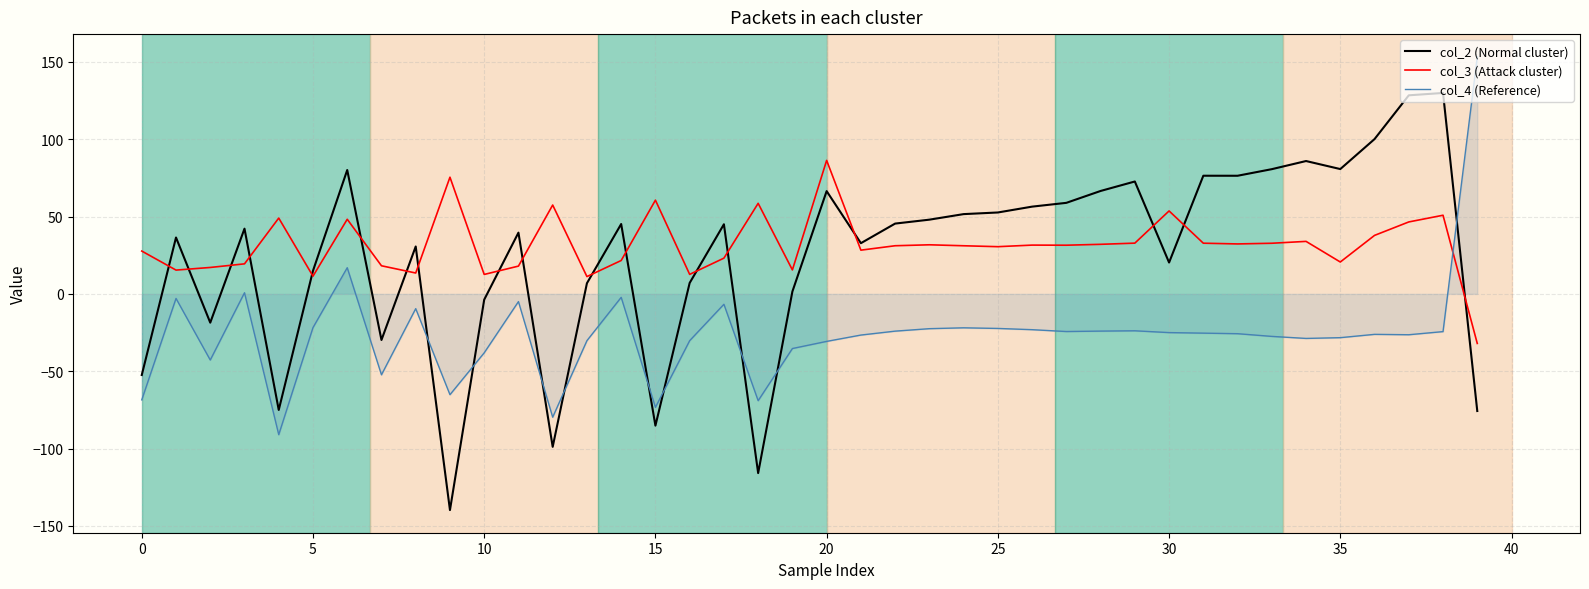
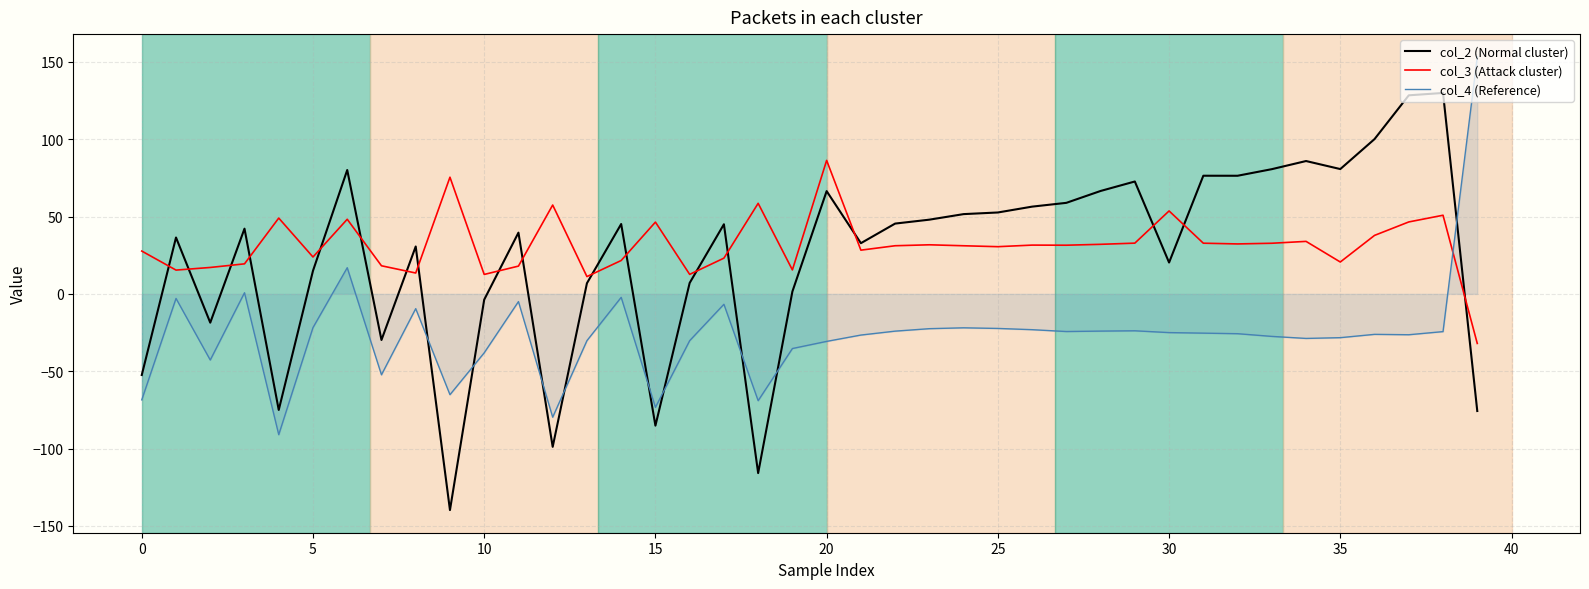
  {
    "col_2 (Normal cluster)": {
      "0": -52,
      "10": -4,
      "15": -85
    },
    "col_3 (Attack cluster)": {
-     "5": 11,
-     "15": 61
+     "5": 24,
+     "15": 46
    }
  }
